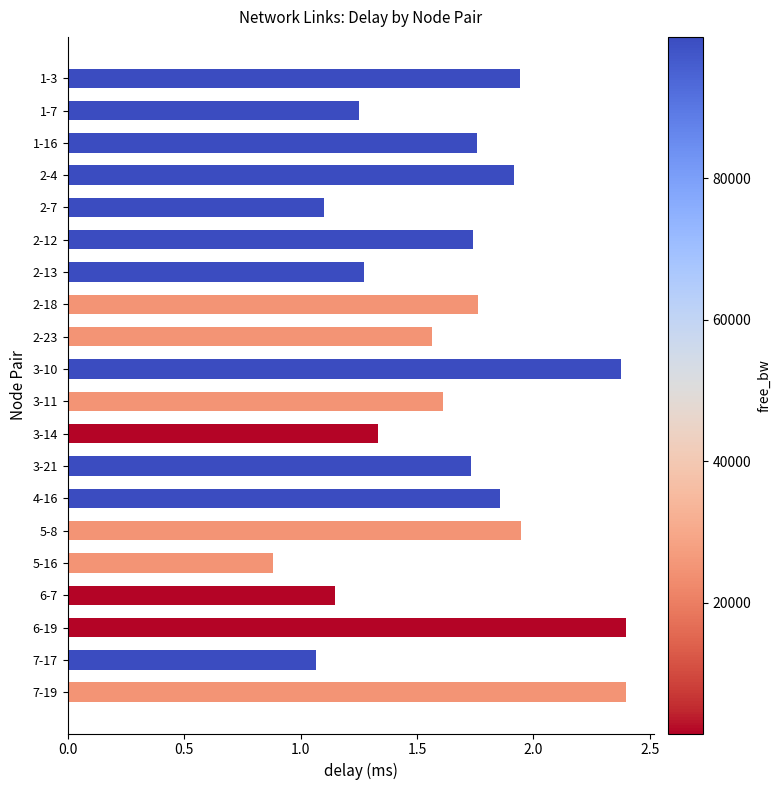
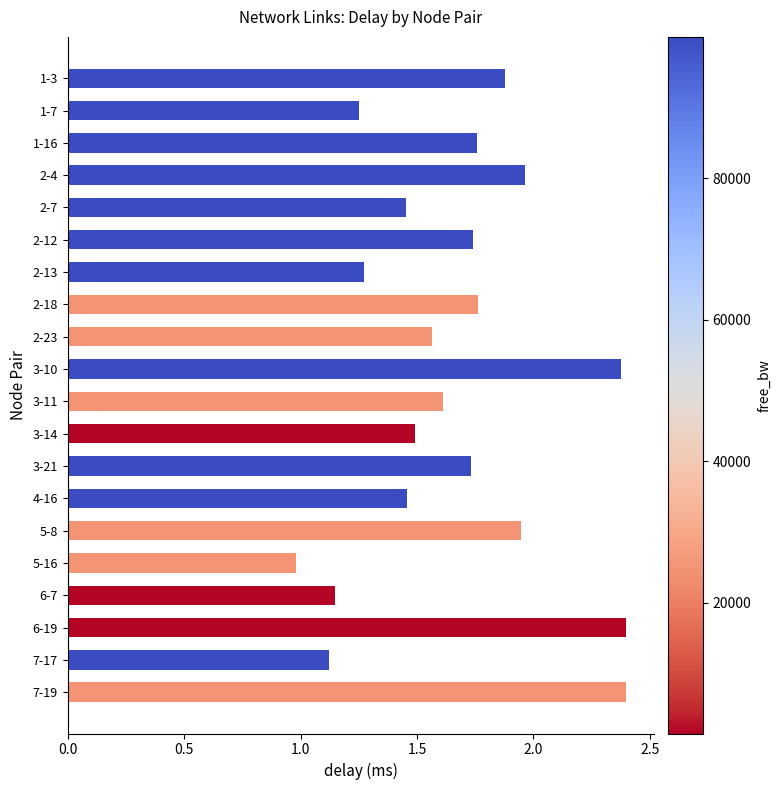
  {
-   "1-3": 1.94,
+   "1-3": 1.88,
    "1-7": 1.25,
    "1-16": 1.76,
-   "2-4": 1.92,
-   "2-7": 1.10,
+   "2-4": 1.96,
+   "2-7": 1.45,
    "2-12": 1.74,
    "2-13": 1.27,
    "2-18": 1.76,
    "2-23": 1.56,
    "3-10": 2.38,
    "3-11": 1.61,
-   "3-14": 1.33,
+   "3-14": 1.49,
    "3-21": 1.73,
-   "4-16": 1.86,
+   "4-16": 1.46,
    "5-8": 1.95,
-   "5-16": 0.88,
+   "5-16": 0.98,
    "6-7": 1.15,
    "6-19": 2.40,
-   "7-17": 1.07,
+   "7-17": 1.12,
    "7-19": 2.40
  }
